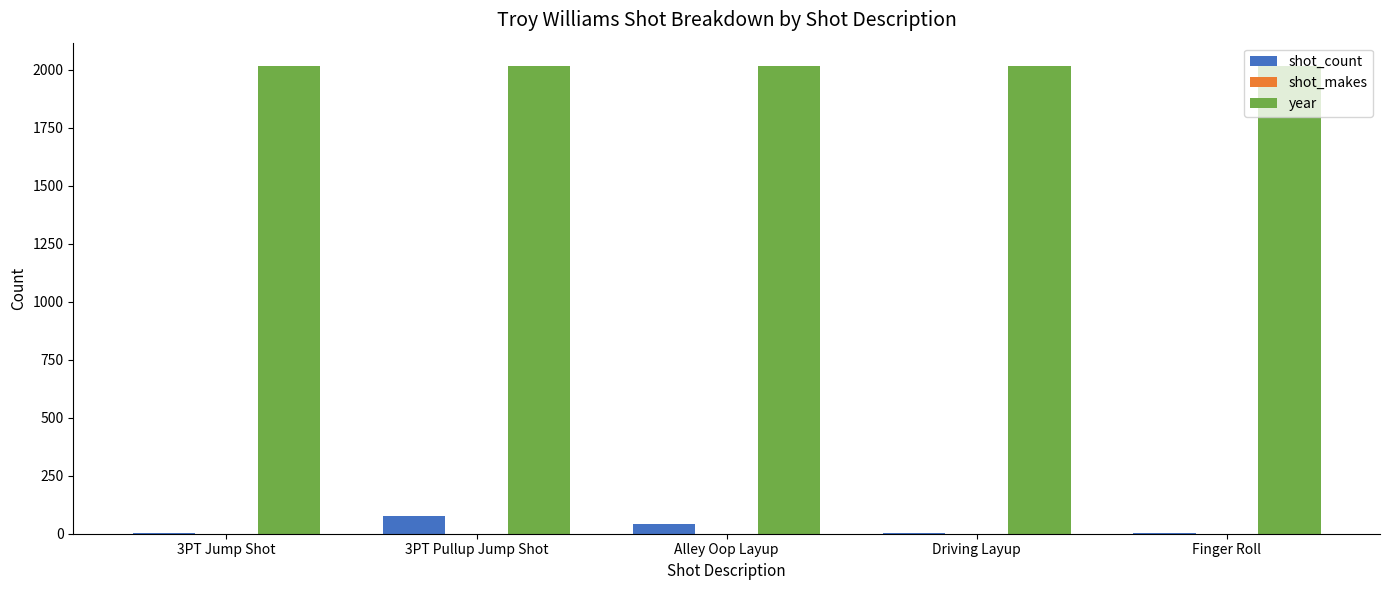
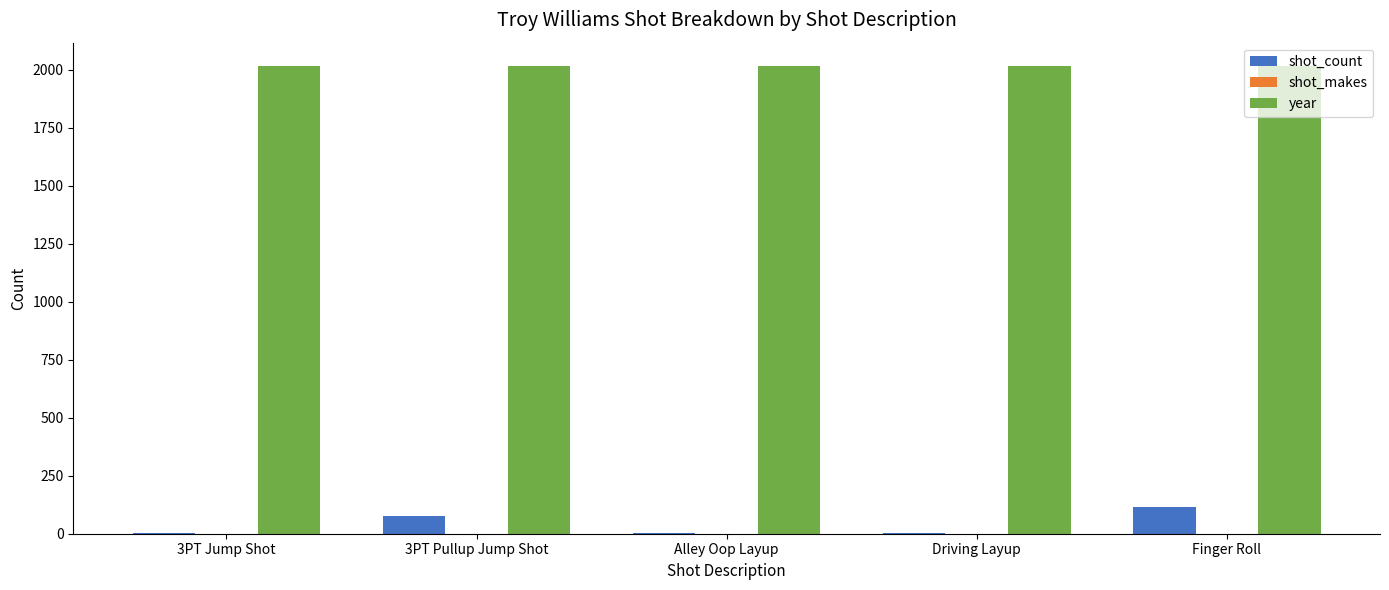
  {
    "shot_count": {
      "3PT Pullup Jump Shot": 80,
-     "Alley Oop Layup": 40,
-     "Finger Roll": 0
+     "Alley Oop Layup": 0,
+     "Finger Roll": 120
    },
    "shot_makes": {
      "3PT Jump Shot": 0,
      "3PT Pullup Jump Shot": 0,
      "Alley Oop Layup": 0,
      "Driving Layup": 0,
      "Finger Roll": 0
    },
    "year": {
      "3PT Jump Shot": 2020,
      "3PT Pullup Jump Shot": 2020,
      "Alley Oop Layup": 2020,
      "Driving Layup": 2020
    }
  }
